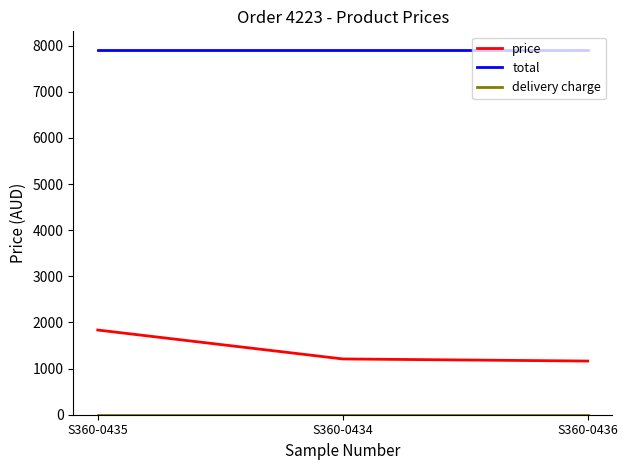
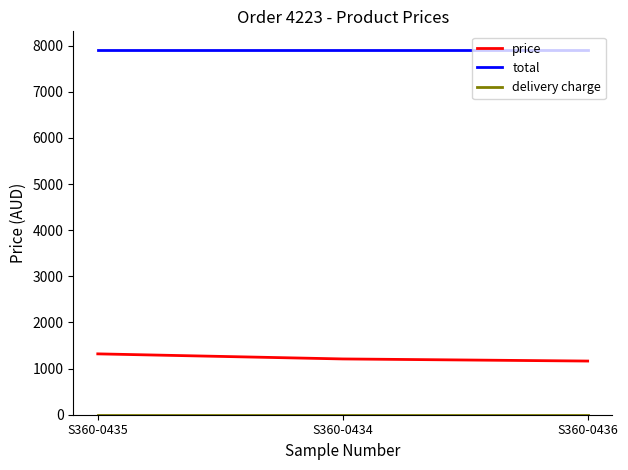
  {
    "price": {
-     "S360-0435": 1800,
+     "S360-0435": 1300,
      "S360-0434": 1200,
      "S360-0436": 1200
    },
    "total": {
      "S360-0435": 7900,
      "S360-0434": 7900
    },
    "delivery charge": {
      "S360-0435": 0,
      "S360-0434": 0,
      "S360-0436": 0
    }
  }
